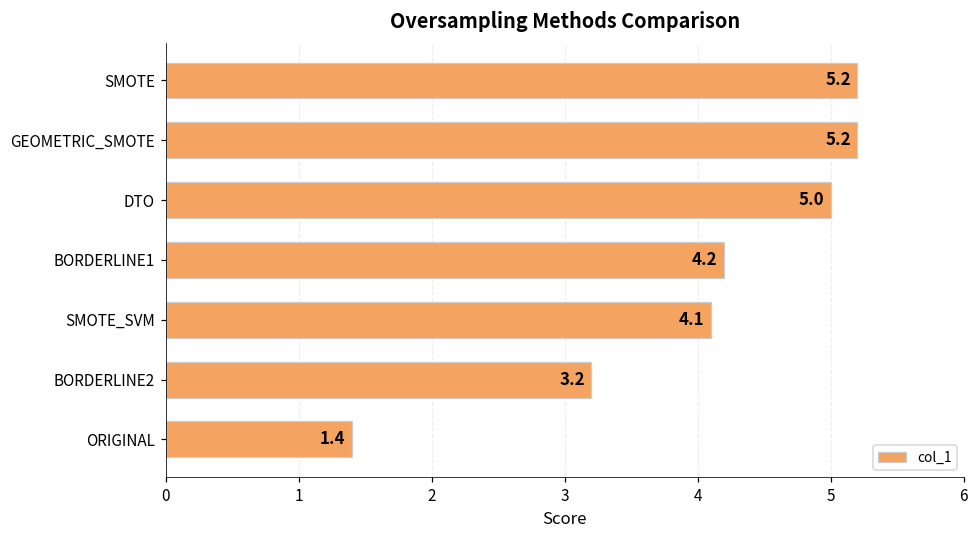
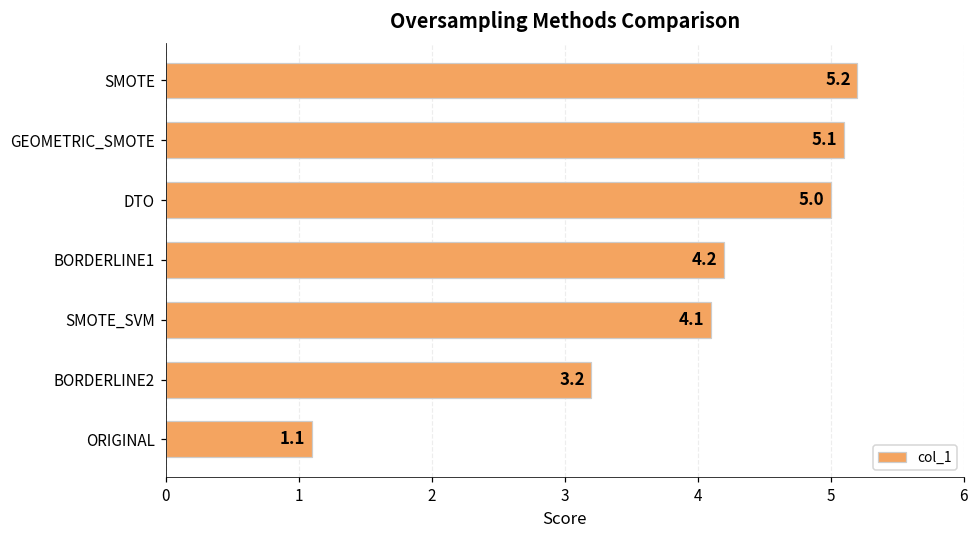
  {
    "SMOTE": 5.2,
-   "GEOMETRIC_SMOTE": 5.2,
+   "GEOMETRIC_SMOTE": 5.1,
    "DTO": 5.0,
    "BORDERLINE1": 4.2,
    "SMOTE_SVM": 4.1,
    "BORDERLINE2": 3.2,
-   "ORIGINAL": 1.4
+   "ORIGINAL": 1.1
  }
